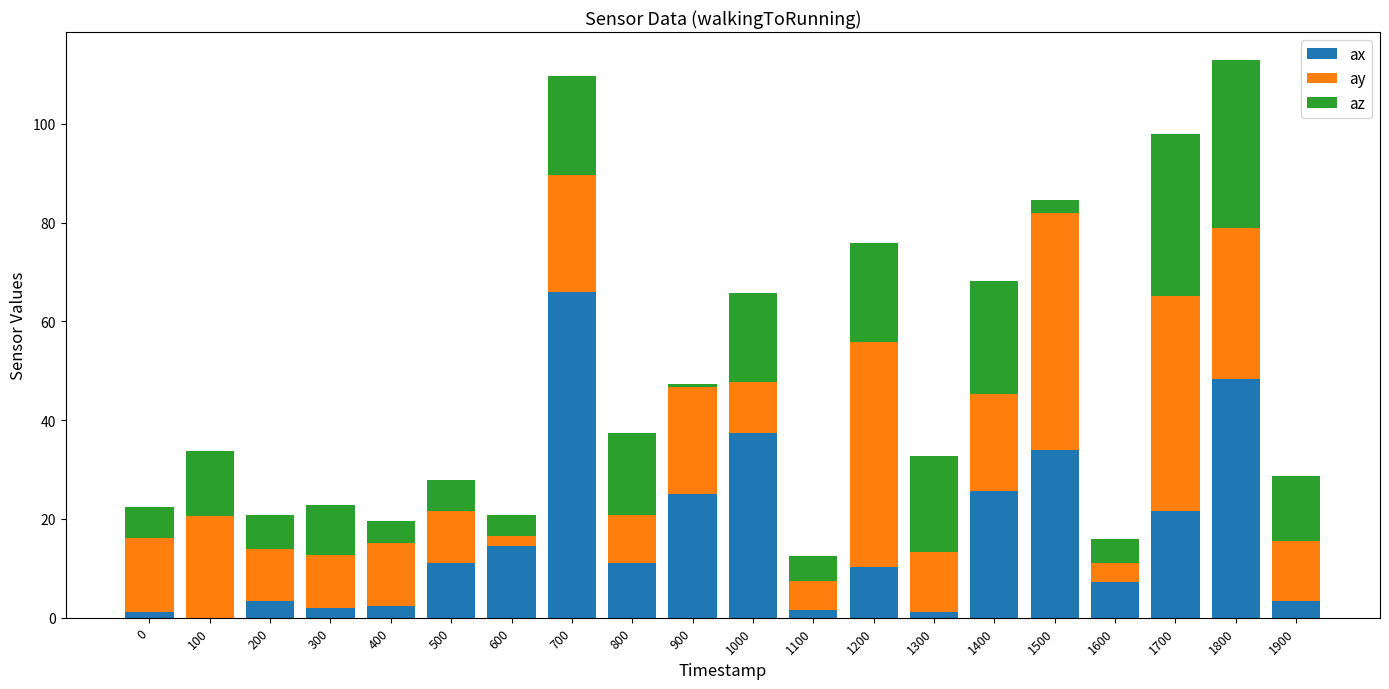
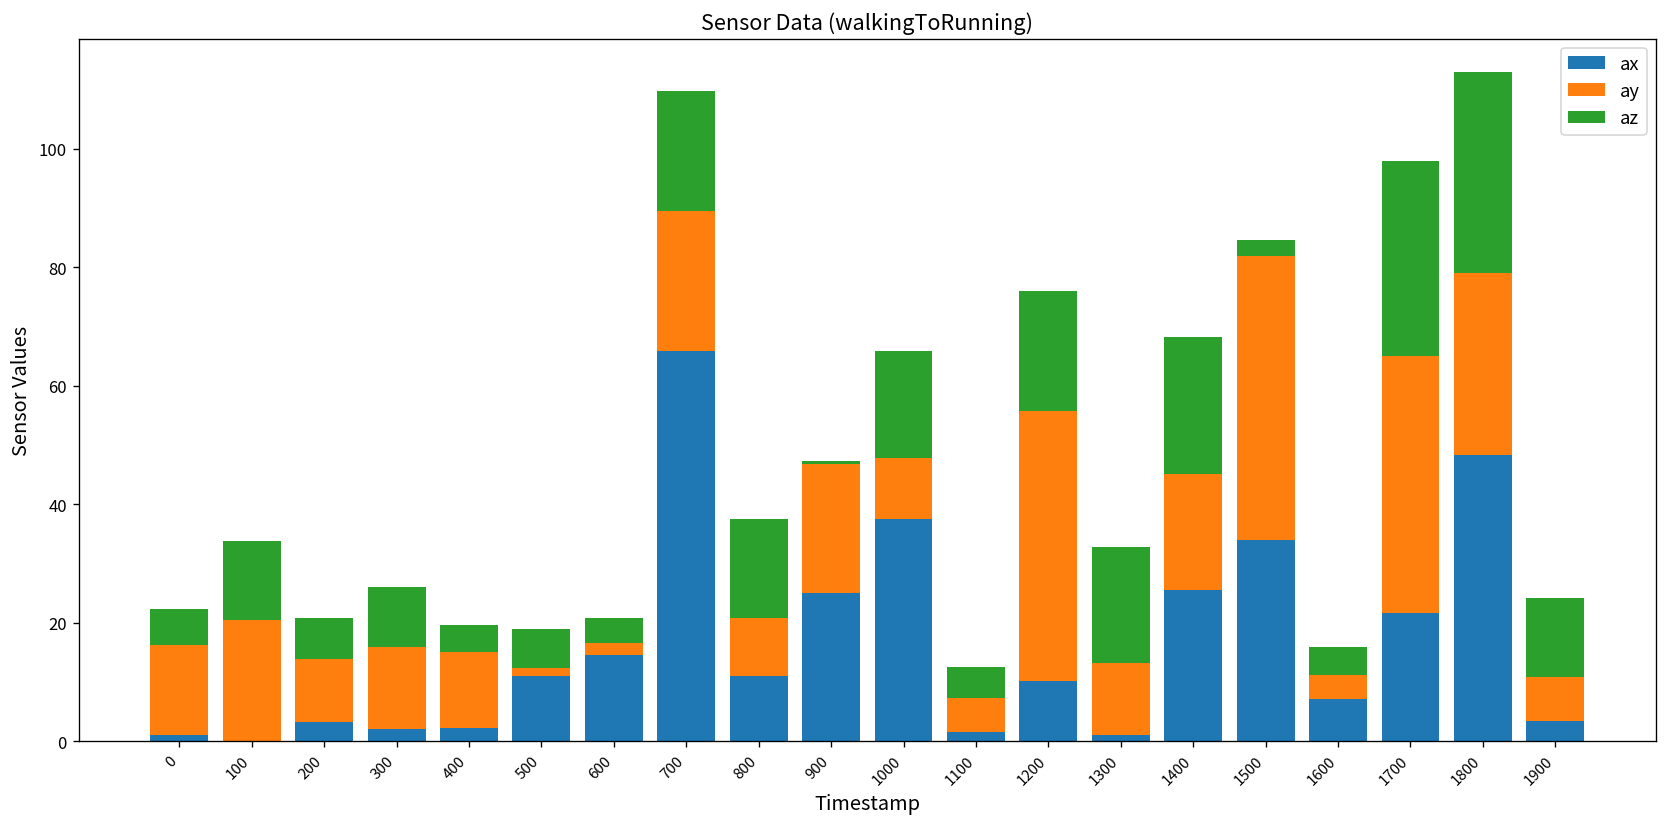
  {
    "ax": {
      "0": 1,
      "200": 3,
      "300": 2,
      "400": 2,
      "500": 11,
      "600": 15,
      "700": 66,
      "800": 11,
      "900": 25,
      "1000": 37,
      "1100": 2,
      "1200": 10,
      "1300": 1,
      "1400": 26,
      "1500": 34,
      "1600": 7,
      "1700": 22,
      "1800": 48,
      "1900": 3
    },
    "ay": {
      "0": 15,
      "100": 20,
      "200": 11,
-     "300": 11,
+     "300": 14,
      "400": 13,
-     "500": 10,
+     "500": 1,
      "600": 2,
      "700": 24,
      "800": 10,
      "900": 22,
      "1000": 10,
      "1100": 6,
      "1200": 46,
      "1300": 12,
      "1400": 20,
      "1500": 48,
      "1600": 4,
      "1700": 43,
      "1800": 31,
-     "1900": 12
+     "1900": 8
    },
    "az": {
      "0": 6,
      "100": 13,
      "200": 7,
      "300": 10,
      "400": 5,
      "500": 6,
      "600": 4,
      "700": 20,
      "800": 17,
      "900": 1,
      "1000": 18,
      "1100": 5,
      "1200": 20,
      "1300": 20,
      "1400": 23,
      "1500": 3,
      "1600": 5,
      "1700": 33,
      "1800": 34,
      "1900": 13
    }
  }
